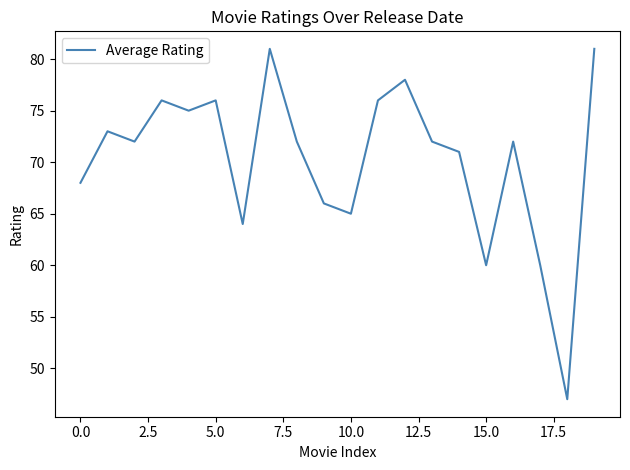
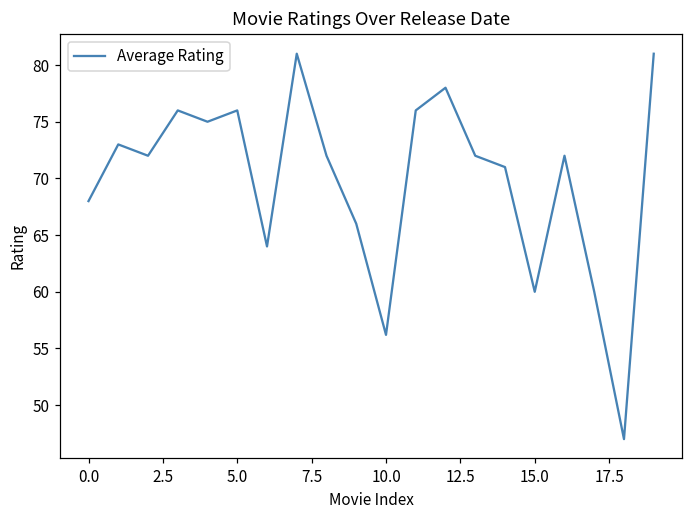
  {
    "0.0": 68.0,
    "5.0": 76.0,
-   "10.0": 65.0,
+   "10.0": 56.2,
    "15.0": 60.0
  }
